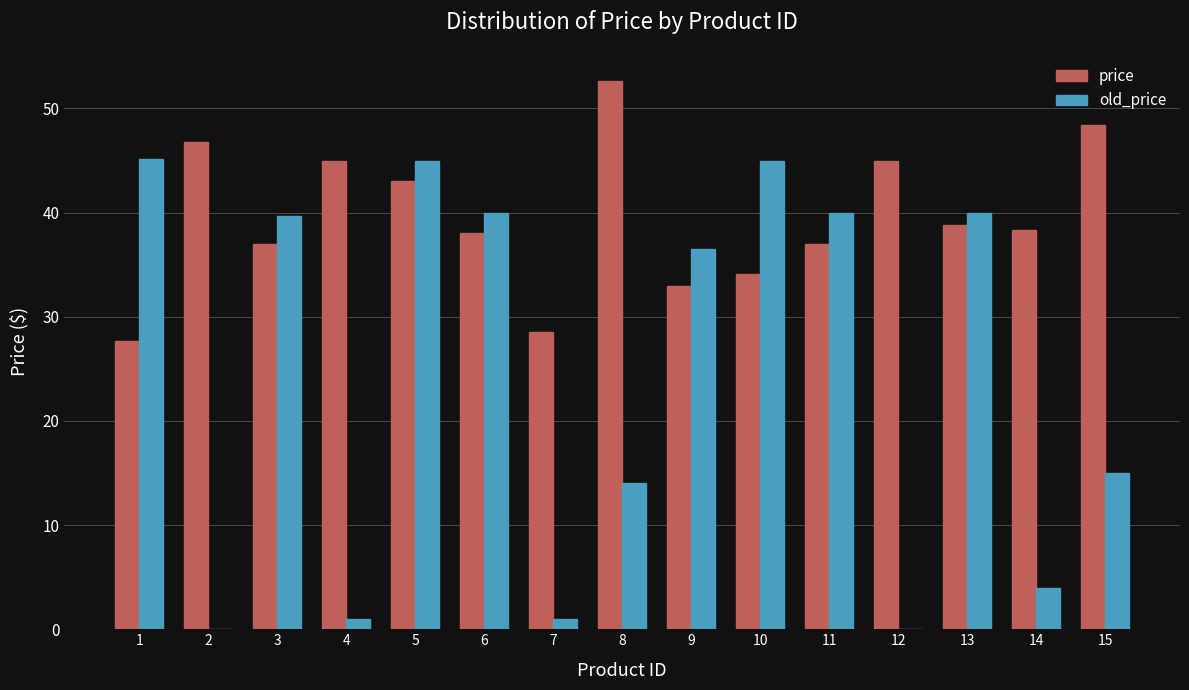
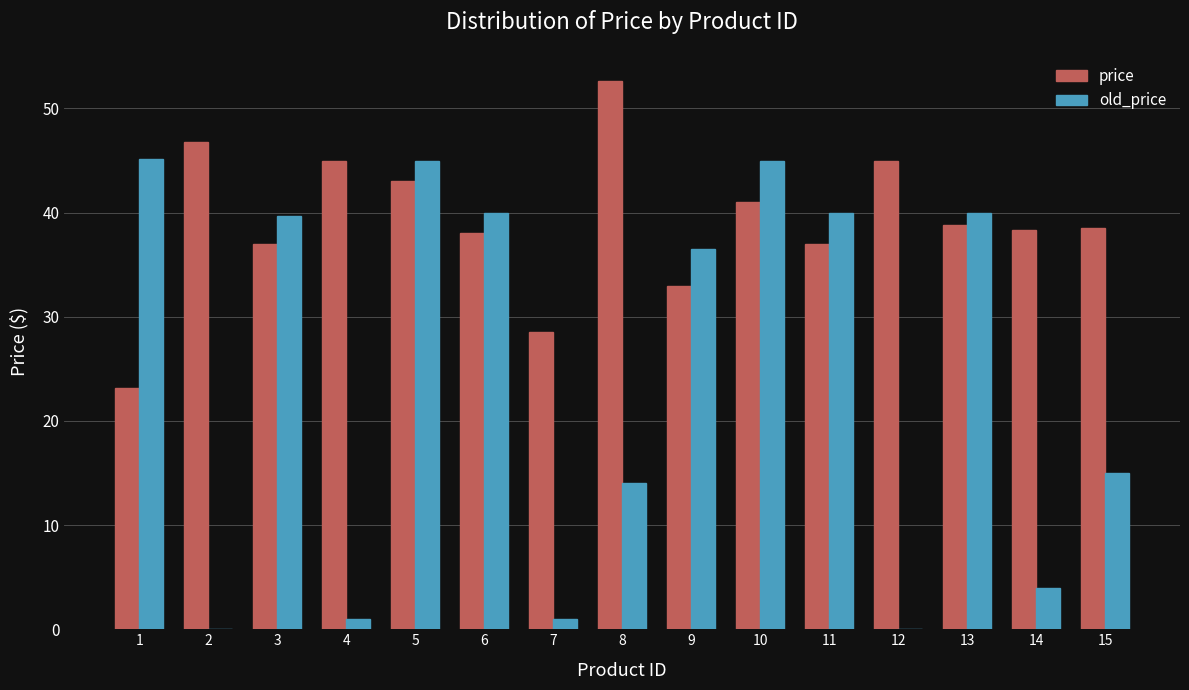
  {
    "price": {
-     "1": 27.7,
+     "1": 23.2,
      "2": 46.8,
      "3": 37.0,
      "4": 45.0,
      "5": 43.0,
      "6": 38.0,
      "7": 28.5,
      "8": 52.6,
      "9": 33.0,
-     "10": 34.1,
+     "10": 41.0,
      "11": 37.0,
      "12": 45.0,
      "13": 38.8,
      "14": 38.3,
-     "15": 48.4
+     "15": 38.5
    },
    "old_price": {
      "1": 45.2,
      "2": 0.0,
      "3": 39.7,
      "4": 1.0,
      "5": 45.0,
      "6": 40.0,
      "7": 1.0,
      "8": 14.0,
      "9": 36.5,
      "10": 45.0,
      "11": 40.0,
      "12": 0.0,
      "13": 40.0,
      "14": 4.0,
      "15": 15.0
    }
  }
